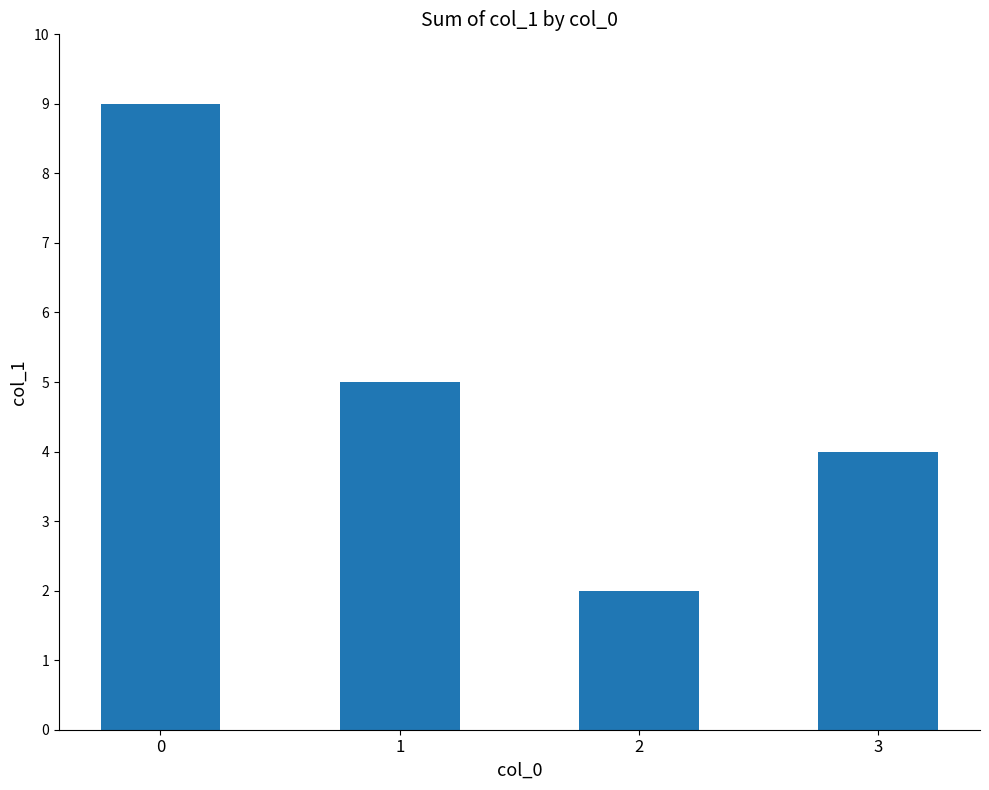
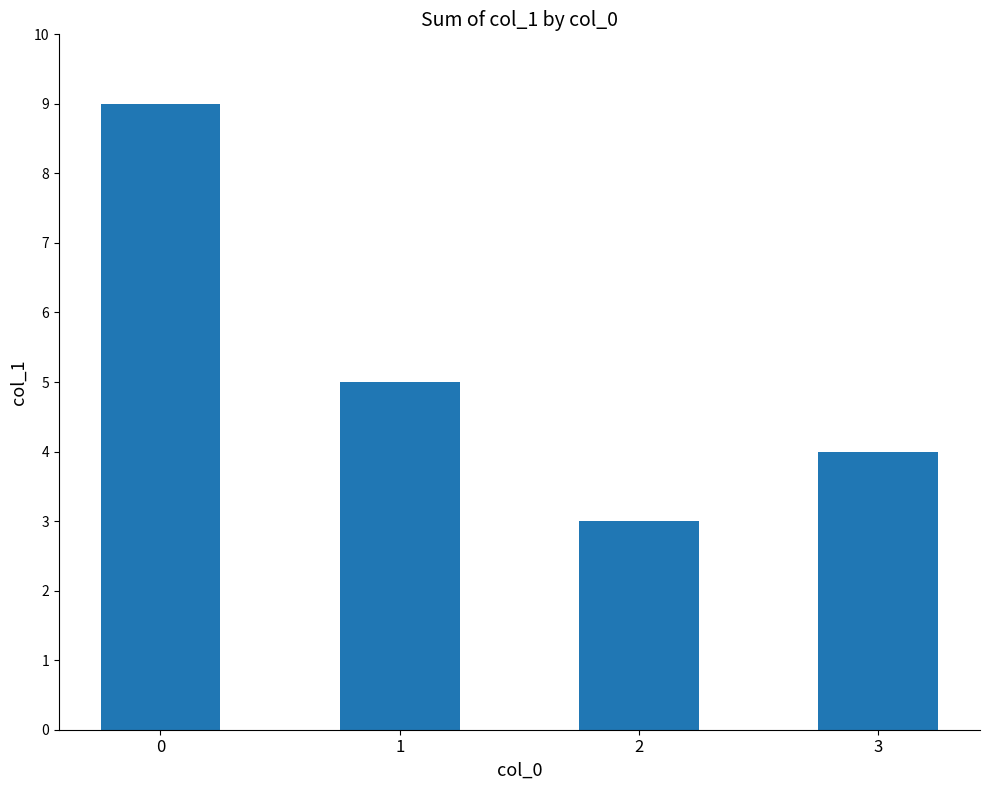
  {
    "0": 9,
    "1": 5,
-   "2": 2,
+   "2": 3,
    "3": 4
  }
